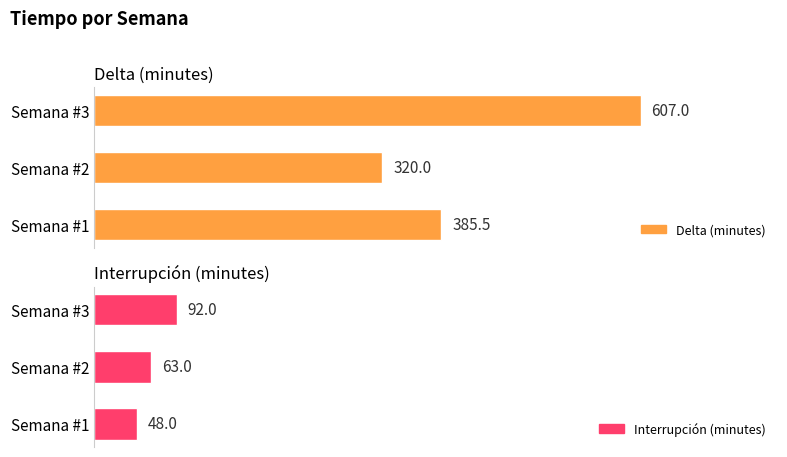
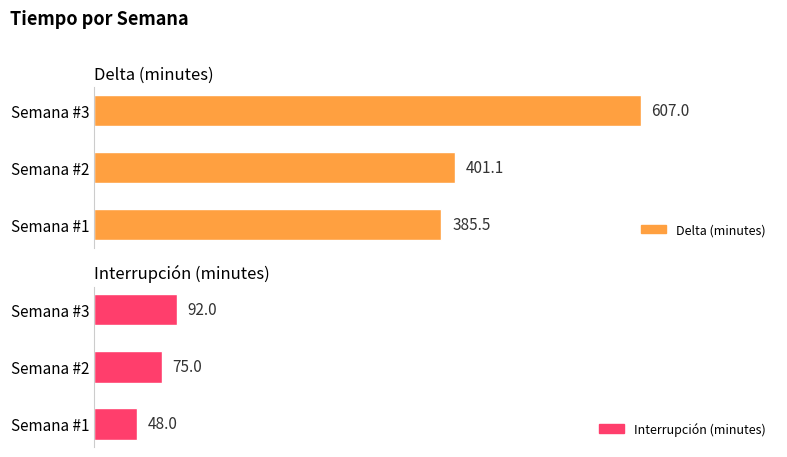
  {
    "Delta (minutes)": {
      "Semana #3": 607.0,
-     "Semana #2": 320.0,
+     "Semana #2": 401.1,
      "Semana #1": 385.5
    },
    "Interrupción (minutes)": {
      "Semana #3": 92.0,
-     "Semana #2": 63.0,
+     "Semana #2": 75.0,
      "Semana #1": 48.0
    }
  }
